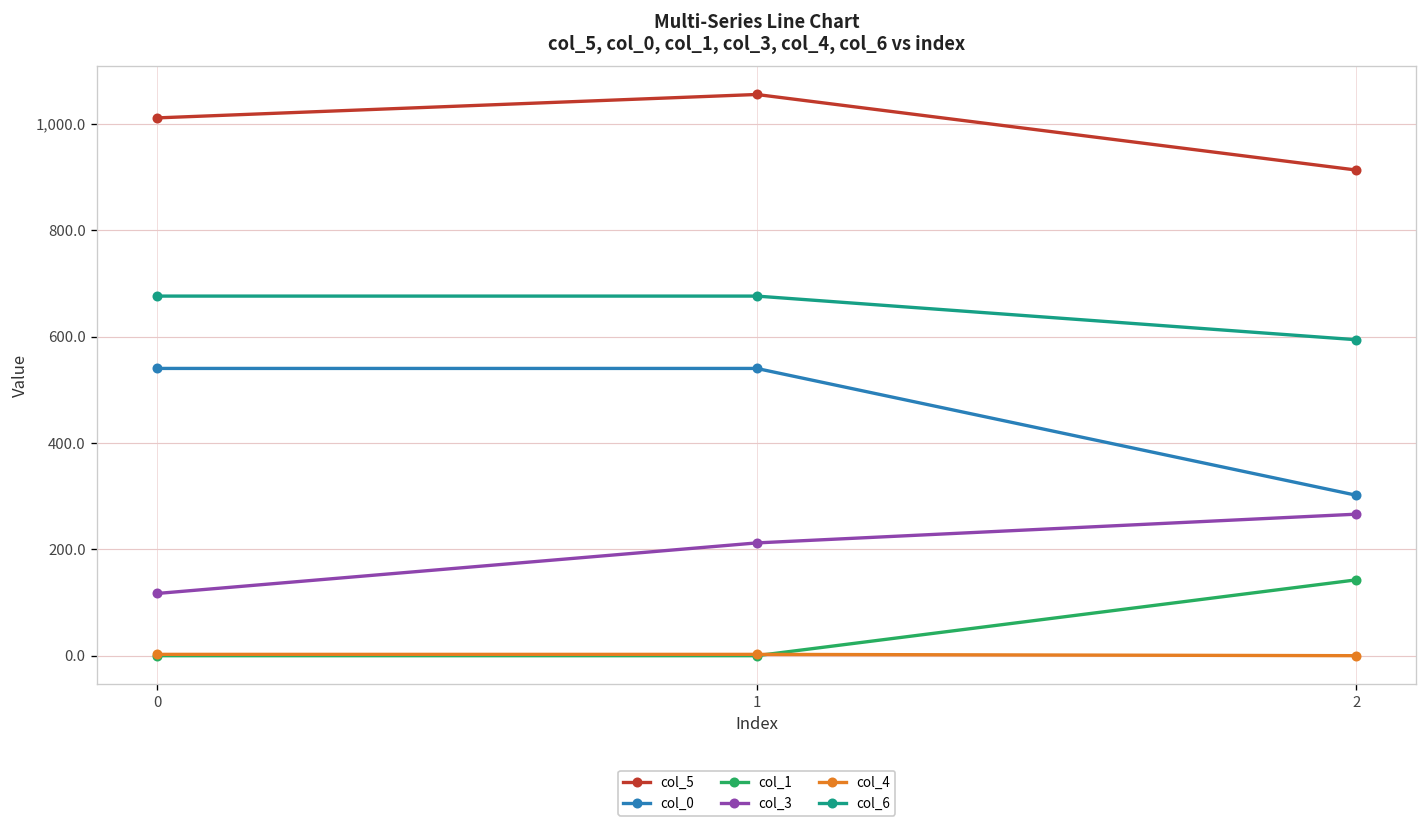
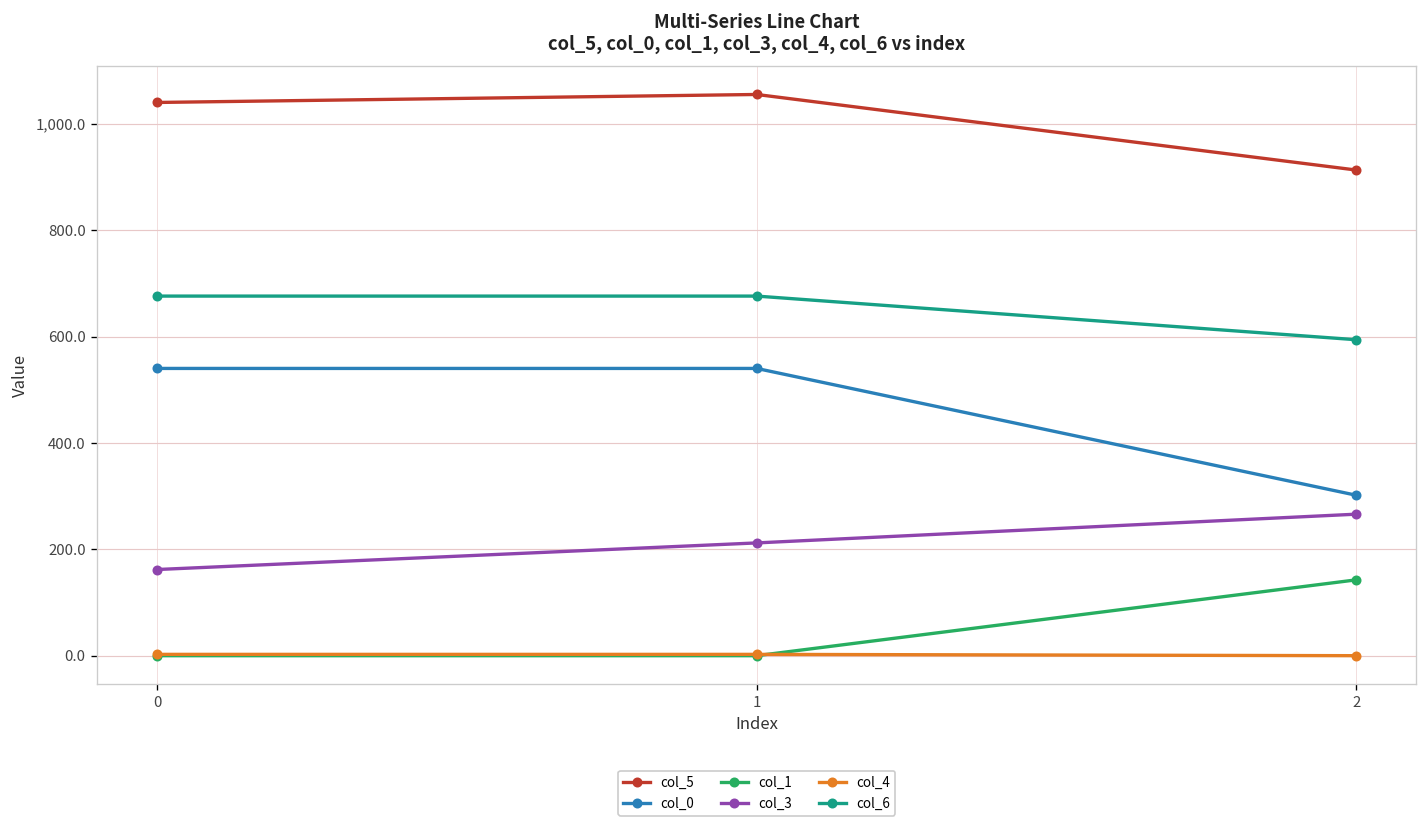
  {
    "col_5": {
-     "0": "1,010",
+     "0": "1,040",
      "1": "1,060",
      "2": "910"
    },
    "col_0": {
      "0": "540",
      "1": "540",
      "2": "300"
    },
    "col_3": {
-     "0": "120",
+     "0": "160",
      "1": "210",
      "2": "270"
    },
    "col_4": {
      "2": "0"
    }
  }
